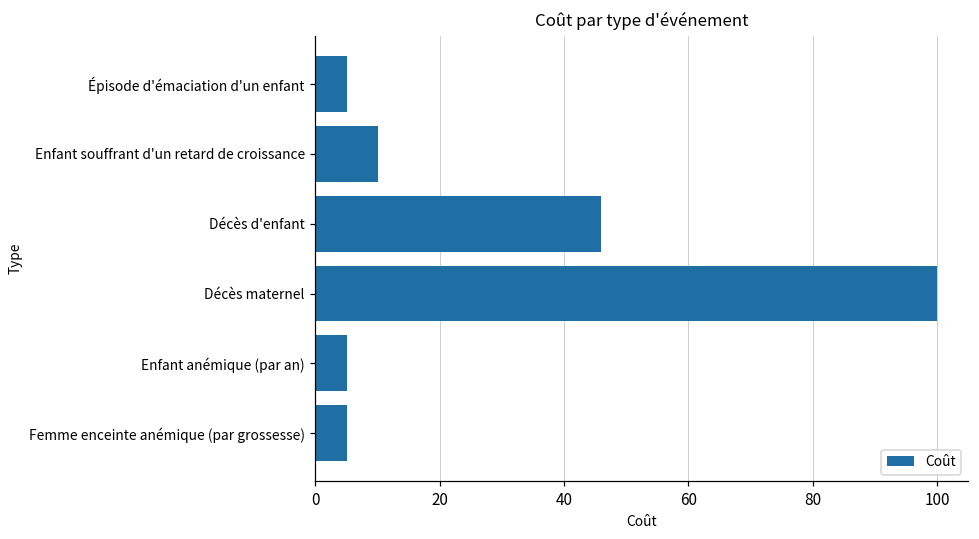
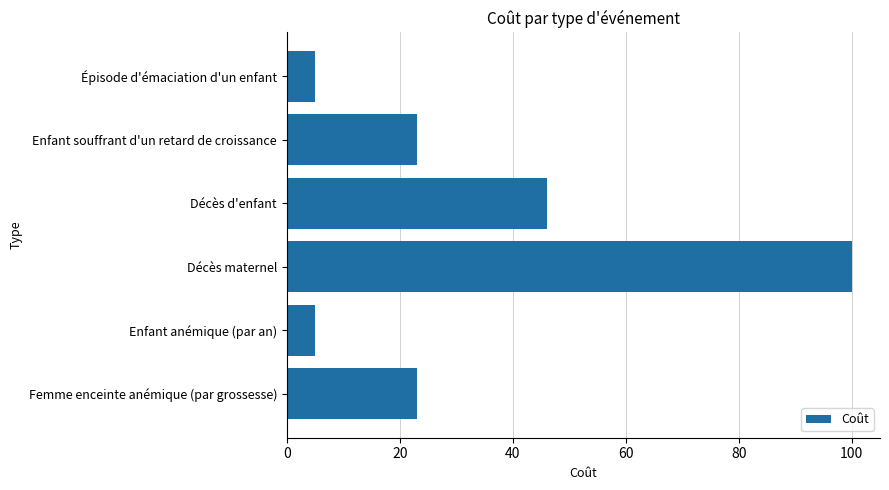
  {
    "Épisode d'émaciation d'un enfant": 5,
-   "Enfant souffrant d'un retard de croissance": 10,
+   "Enfant souffrant d'un retard de croissance": 23,
    "Décès d'enfant": 46,
    "Décès maternel": 100,
    "Enfant anémique (par an)": 5,
-   "Femme enceinte anémique (par grossesse)": 5
+   "Femme enceinte anémique (par grossesse)": 23
  }
